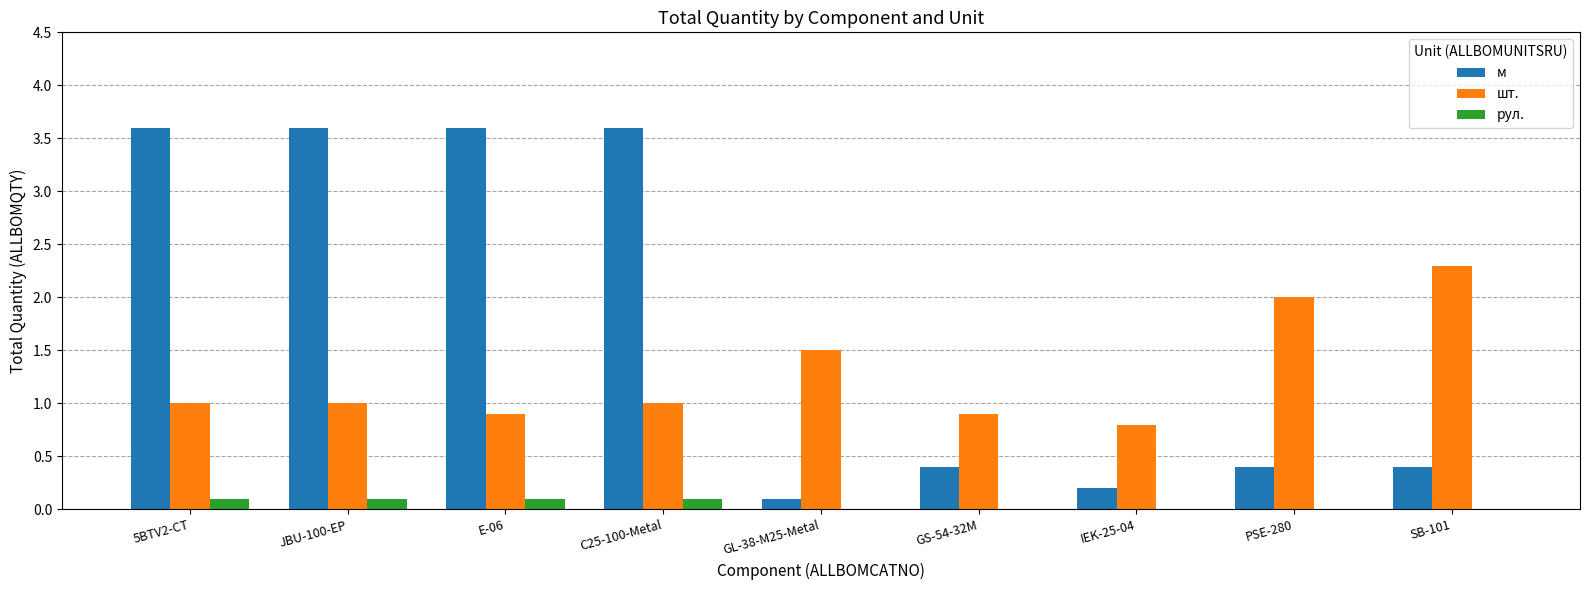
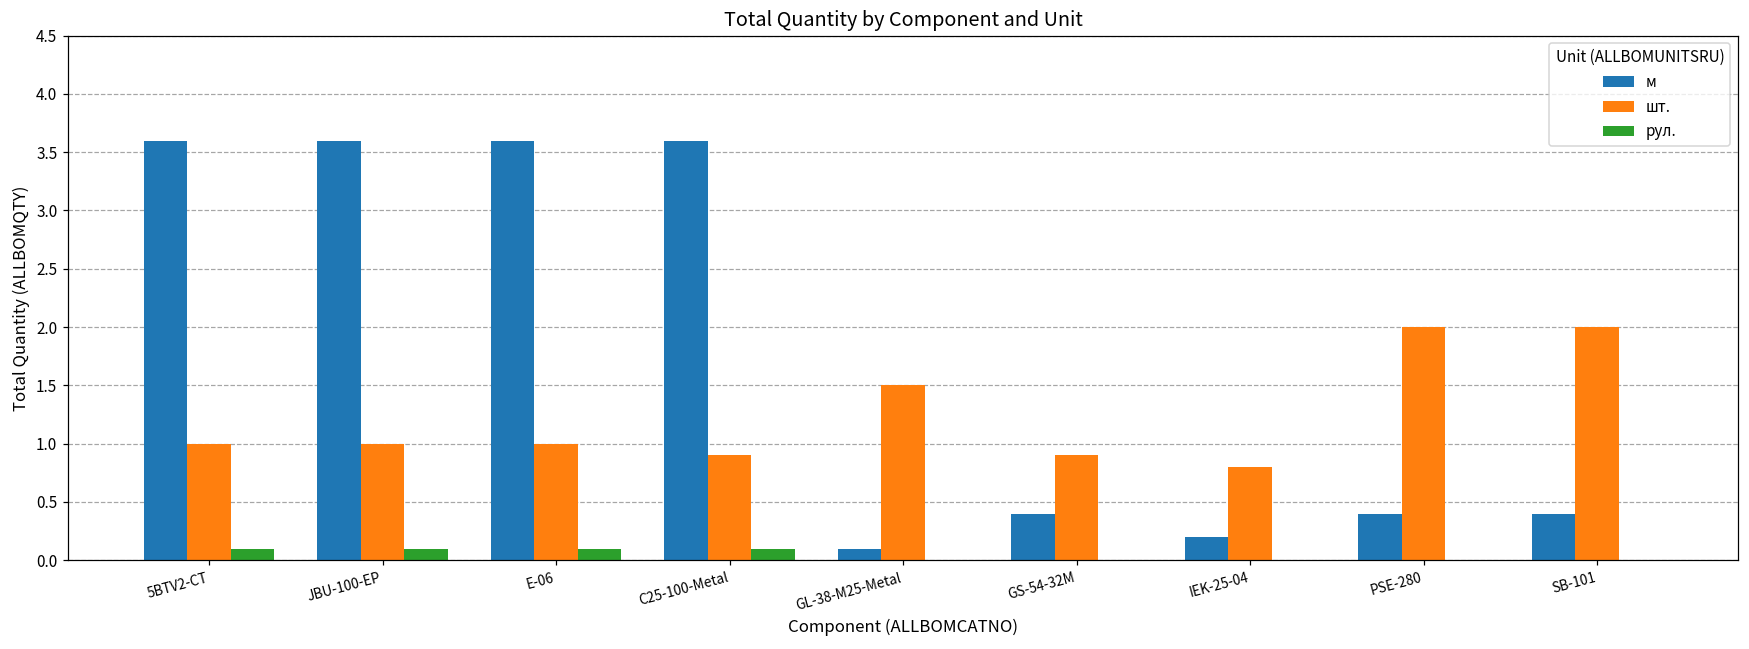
  {
    "м": {
      "5BTV2-CT": 3.6,
      "JBU-100-EP": 3.6,
      "E-06": 3.6,
      "C25-100-Metal": 3.6,
      "GL-38-M25-Metal": 0.1,
      "GS-54-32M": 0.4,
      "IEK-25-04": 0.2,
      "PSE-280": 0.4,
      "SB-101": 0.4
    },
    "шт.": {
      "5BTV2-CT": 1.0,
      "JBU-100-EP": 1.0,
-     "E-06": 0.9,
-     "C25-100-Metal": 1.0,
+     "E-06": 1.0,
+     "C25-100-Metal": 0.9,
      "GL-38-M25-Metal": 1.5,
      "GS-54-32M": 0.9,
      "IEK-25-04": 0.8,
      "PSE-280": 2.0,
-     "SB-101": 2.3
+     "SB-101": 2.0
    },
    "рул.": {
      "5BTV2-CT": 0.1,
      "JBU-100-EP": 0.1,
      "E-06": 0.1,
      "C25-100-Metal": 0.1,
      "GL-38-M25-Metal": 0.0,
      "GS-54-32M": 0.0,
      "IEK-25-04": 0.0,
      "PSE-280": 0.0,
      "SB-101": 0.0
    }
  }
